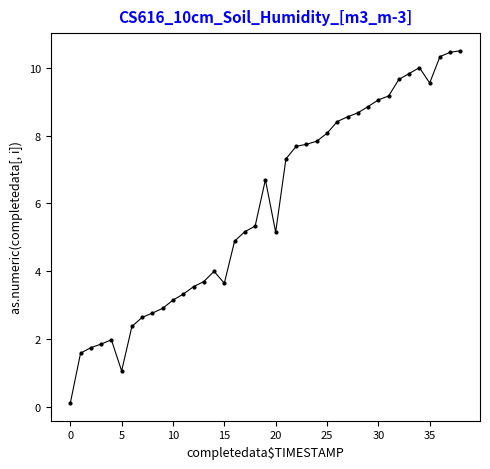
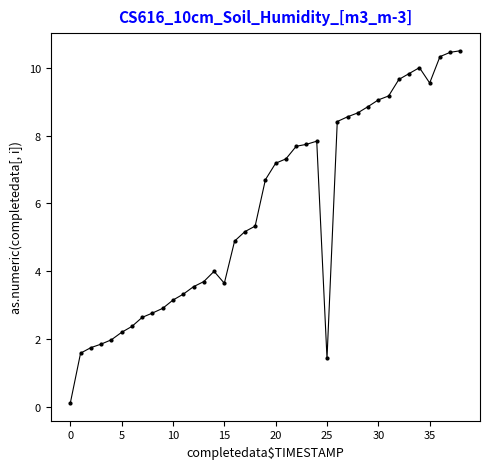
  {
    "0": 0.1,
-   "5": 1.1,
+   "5": 2.2,
    "10": 3.1,
    "15": 3.6,
-   "20": 5.1,
-   "25": 8.1,
+   "20": 7.2,
+   "25": 1.4,
    "30": 9.1,
    "35": 9.6
  }
